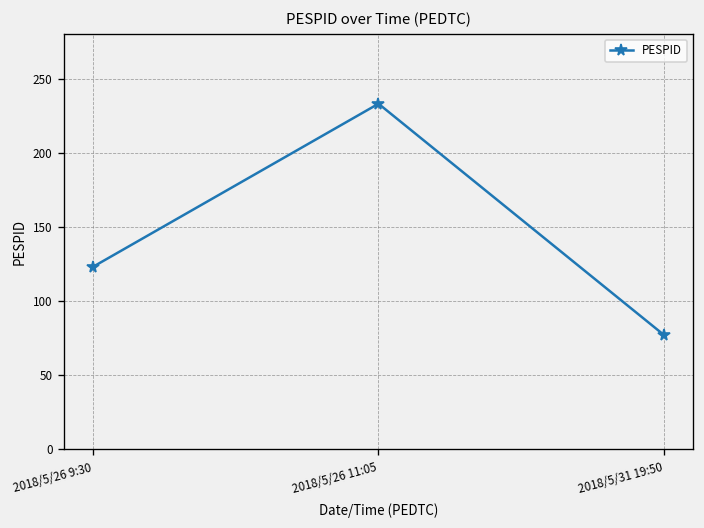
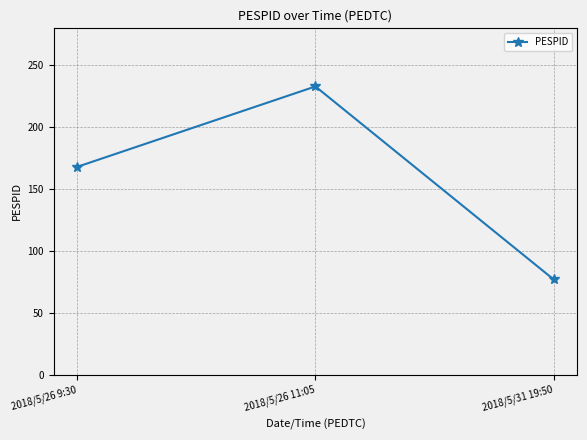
  {
-   "2018/5/26 9:30": 123,
+   "2018/5/26 9:30": 168,
    "2018/5/26 11:05": 233,
    "2018/5/31 19:50": 77
  }
